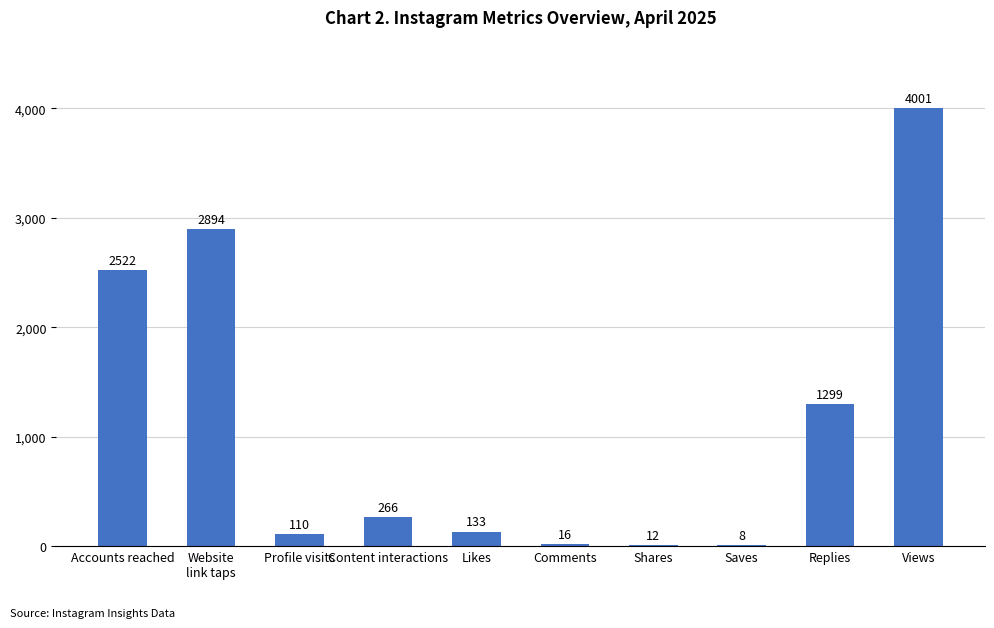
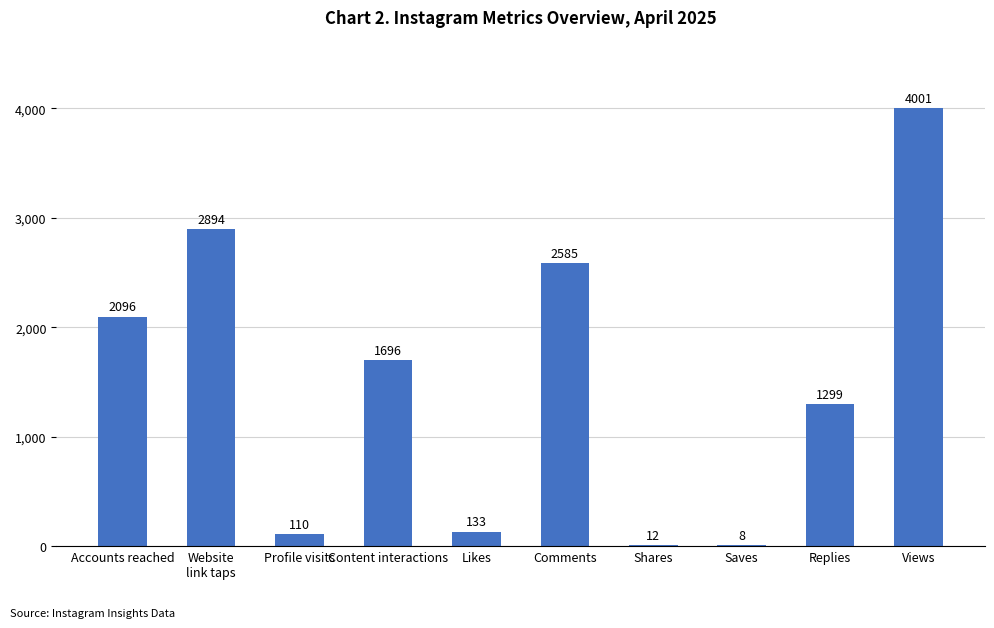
  {
-   "Accounts reached": 2522,
+   "Accounts reached": 2096,
    "Website link taps": 2894,
    "Profile visits": 110,
-   "Content interactions": 266,
+   "Content interactions": 1696,
    "Likes": 133,
-   "Comments": 16,
+   "Comments": 2585,
    "Shares": 12,
    "Saves": 8,
    "Replies": 1299,
    "Views": 4001
  }
